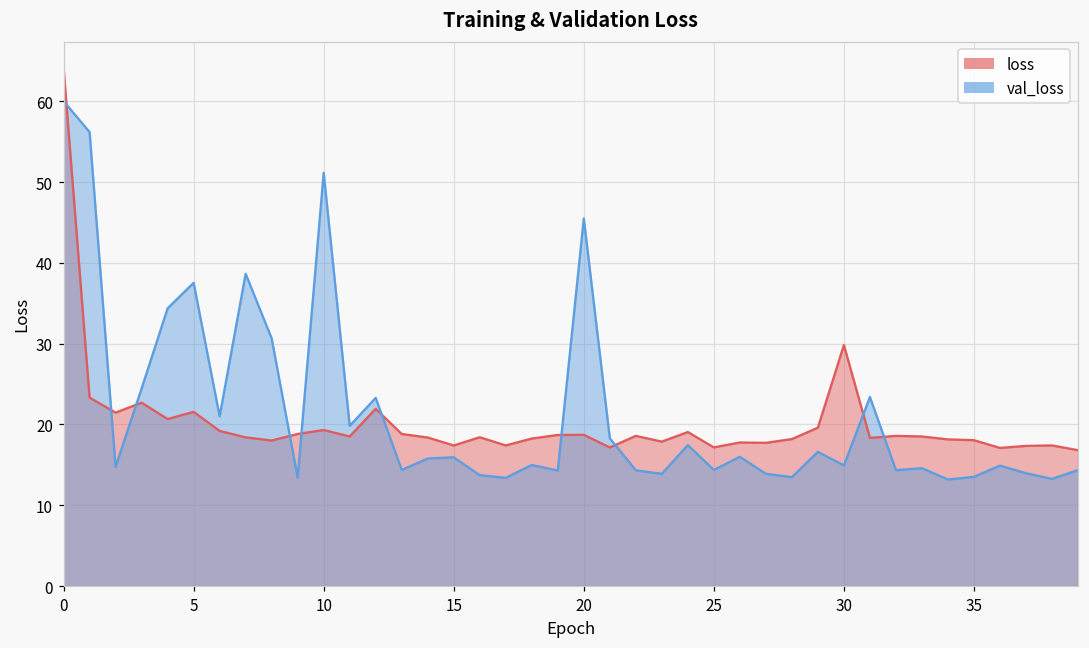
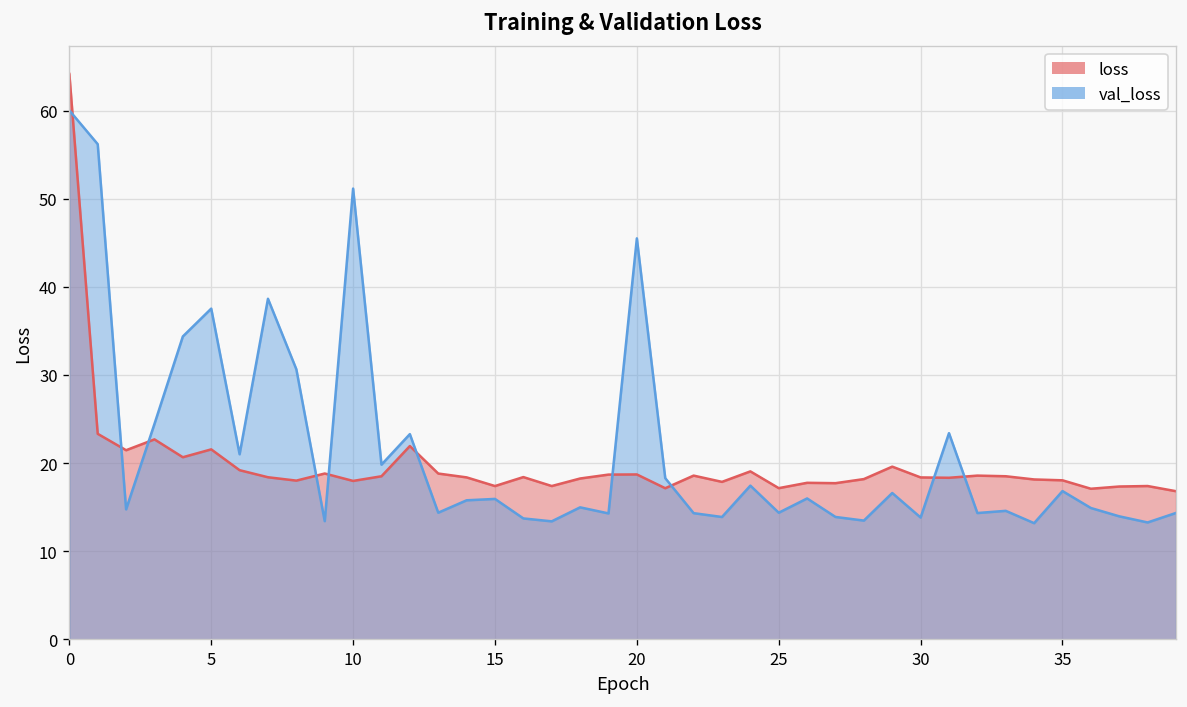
  {
    "loss": {
      "0": 64,
      "5": 22,
-     "10": 19,
+     "10": 18,
      "15": 17,
      "20": 19,
      "25": 17,
-     "30": 30,
+     "30": 18,
      "35": 18
    },
    "val_loss": {
      "0": 60,
      "5": 38,
      "10": 51,
      "15": 16,
      "20": 45,
      "25": 14,
-     "30": 15,
-     "35": 14
+     "30": 14,
+     "35": 17
    }
  }
